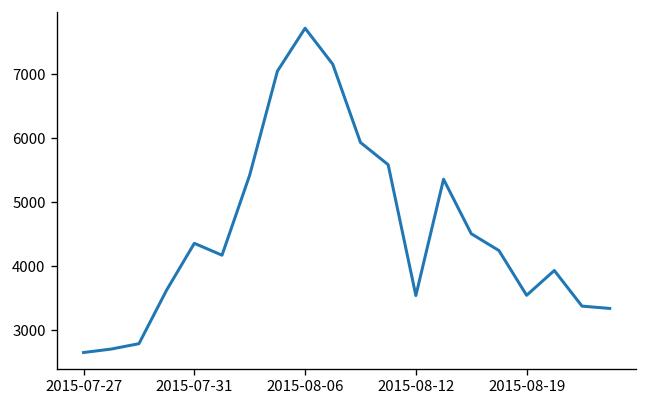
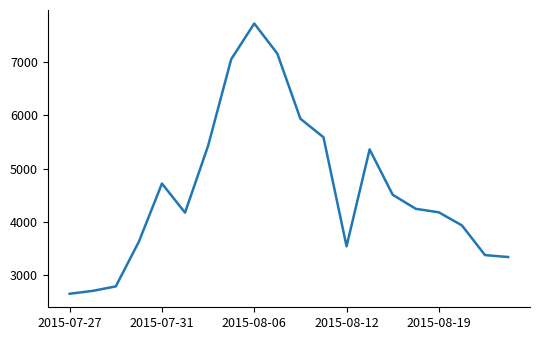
  {
    "2015-07-27": 2700,
-   "2015-07-31": 4400,
+   "2015-07-31": 4700,
    "2015-08-06": 7700,
    "2015-08-12": 3500,
-   "2015-08-19": 3500
+   "2015-08-19": 4200
  }
